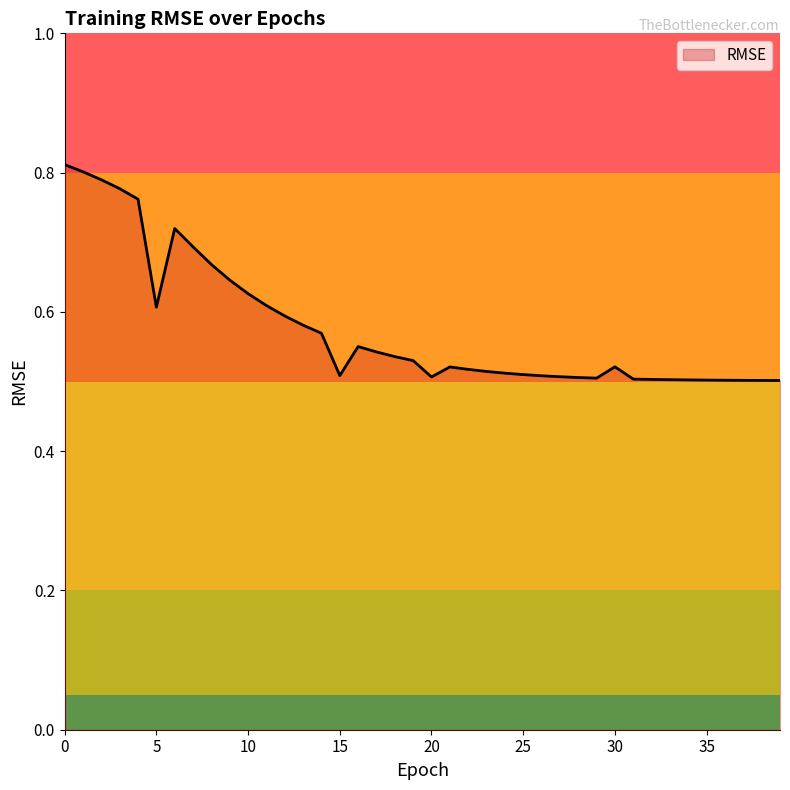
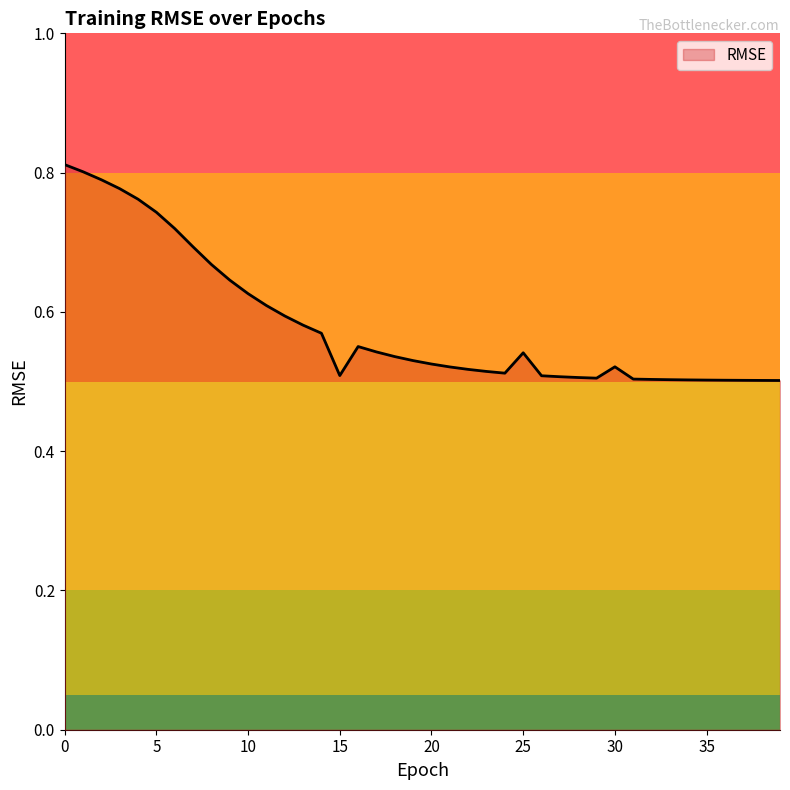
  {
    "0": 0.81,
-   "5": 0.61,
+   "5": 0.74,
    "10": 0.63,
    "15": 0.51,
-   "20": 0.51,
-   "25": 0.51,
+   "20": 0.53,
+   "25": 0.54,
    "30": 0.52,
    "35": 0.50
  }
